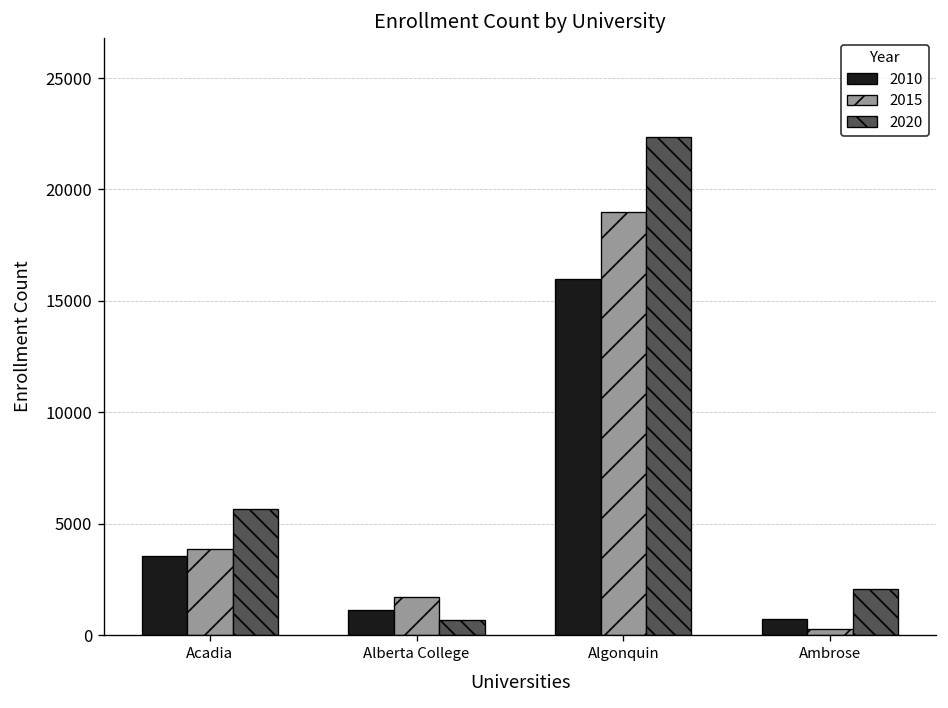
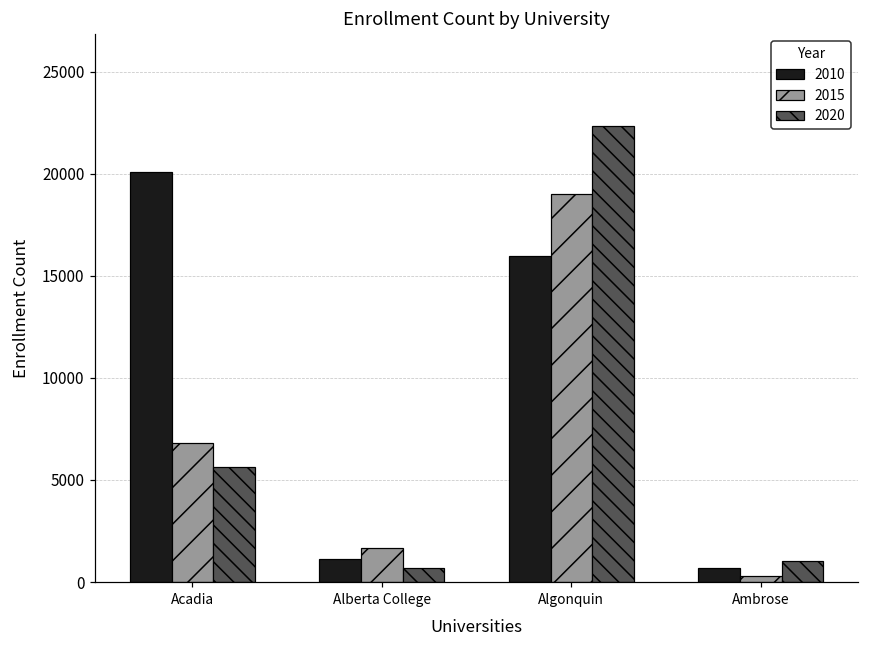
  {
    "2010": {
-     "Acadia": 3600,
+     "Acadia": 20100,
      "Alberta College": 1100,
      "Algonquin": 16000,
      "Ambrose": 700
    },
    "2015": {
-     "Acadia": 3900,
+     "Acadia": 6800,
      "Alberta College": 1700,
      "Algonquin": 19000,
      "Ambrose": 300
    },
    "2020": {
      "Acadia": 5700,
      "Alberta College": 700,
      "Algonquin": 22300,
-     "Ambrose": 2100
+     "Ambrose": 1000
    }
  }
